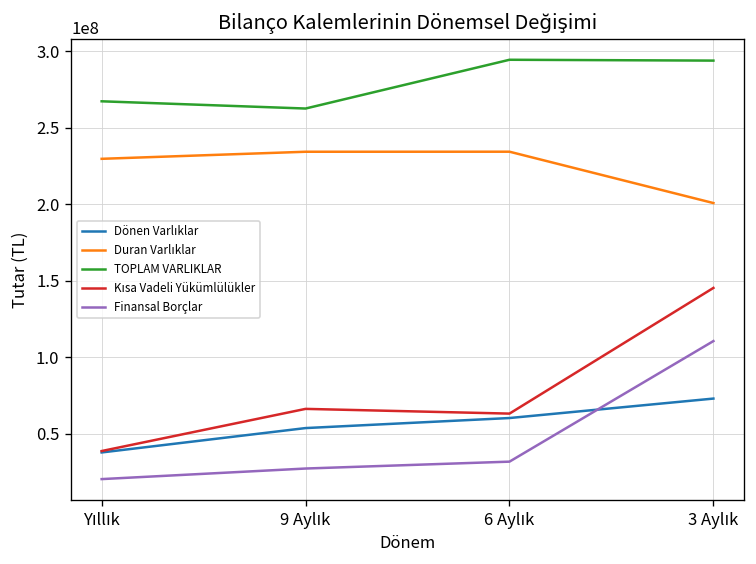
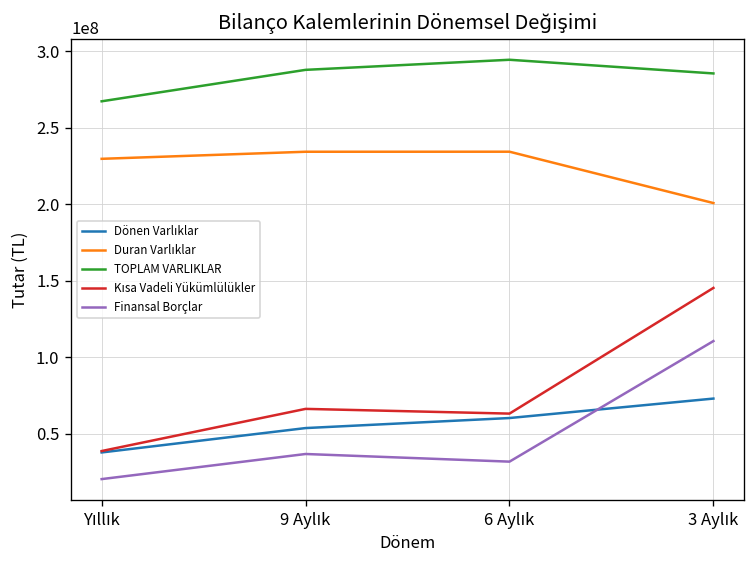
  {
    "Dönen Varlıklar": {
      "9 Aylık": 54000000,
      "6 Aylık": 60000000,
      "3 Aylık": 73000000
    },
    "Duran Varlıklar": {
      "Yıllık": 230000000,
      "9 Aylık": 234000000,
      "6 Aylık": 234000000,
      "3 Aylık": 201000000
    },
    "TOPLAM VARLIKLAR": {
      "Yıllık": 267000000,
-     "9 Aylık": 263000000,
+     "9 Aylık": 288000000,
      "6 Aylık": 295000000,
-     "3 Aylık": 294000000
+     "3 Aylık": 286000000
    },
    "Kısa Vadeli Yükümlülükler": {
      "9 Aylık": 66000000,
      "6 Aylık": 63000000,
      "3 Aylık": 145000000
    },
    "Finansal Borçlar": {
      "Yıllık": 20000000,
-     "9 Aylık": 27000000,
+     "9 Aylık": 37000000,
      "6 Aylık": 32000000,
      "3 Aylık": 111000000
    }
  }
